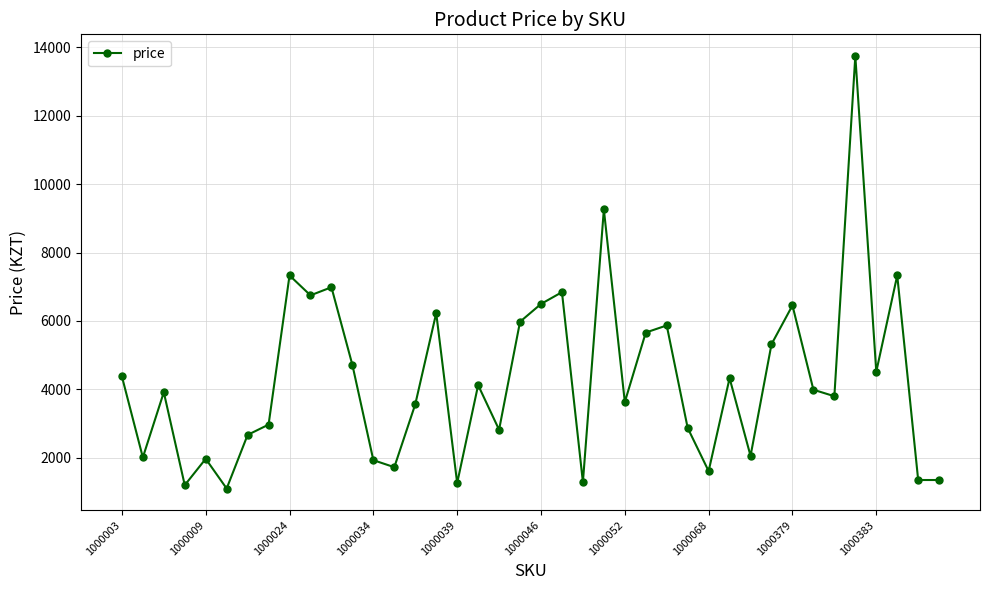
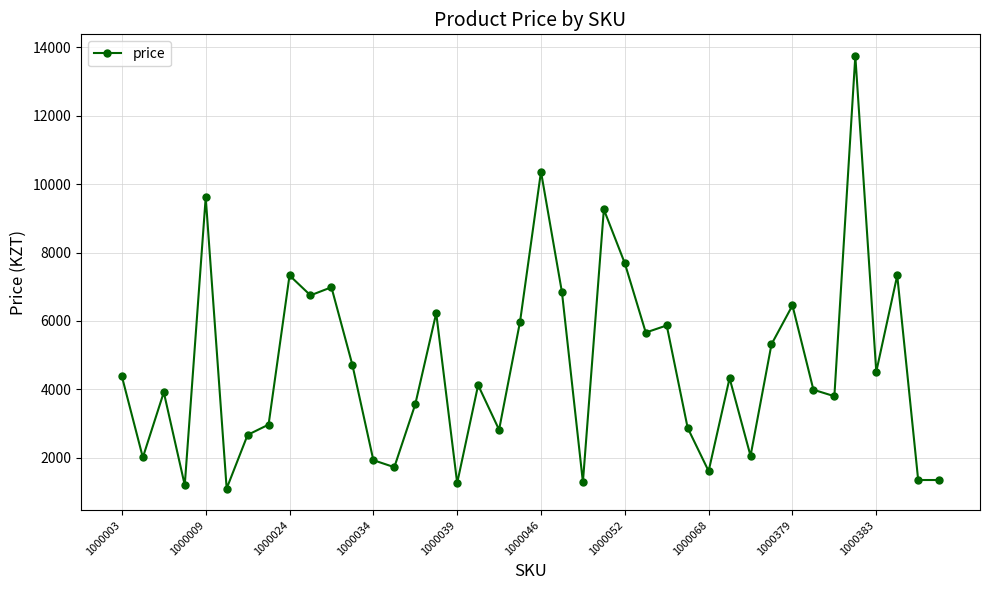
  {
    "1000003": 4400,
-   "1000009": 2000,
+   "1000009": 9600,
    "1000024": 7300,
    "1000034": 1900,
    "1000039": 1300,
-   "1000046": 6500,
-   "1000052": 3600,
+   "1000046": 10400,
+   "1000052": 7700,
    "1000068": 1600,
    "1000379": 6500,
    "1000383": 4500
  }
